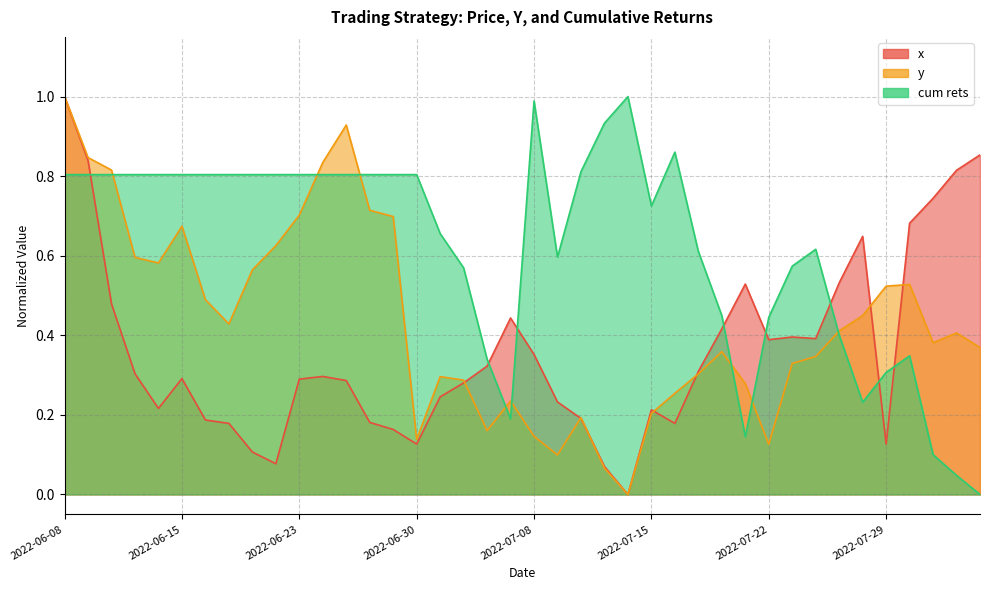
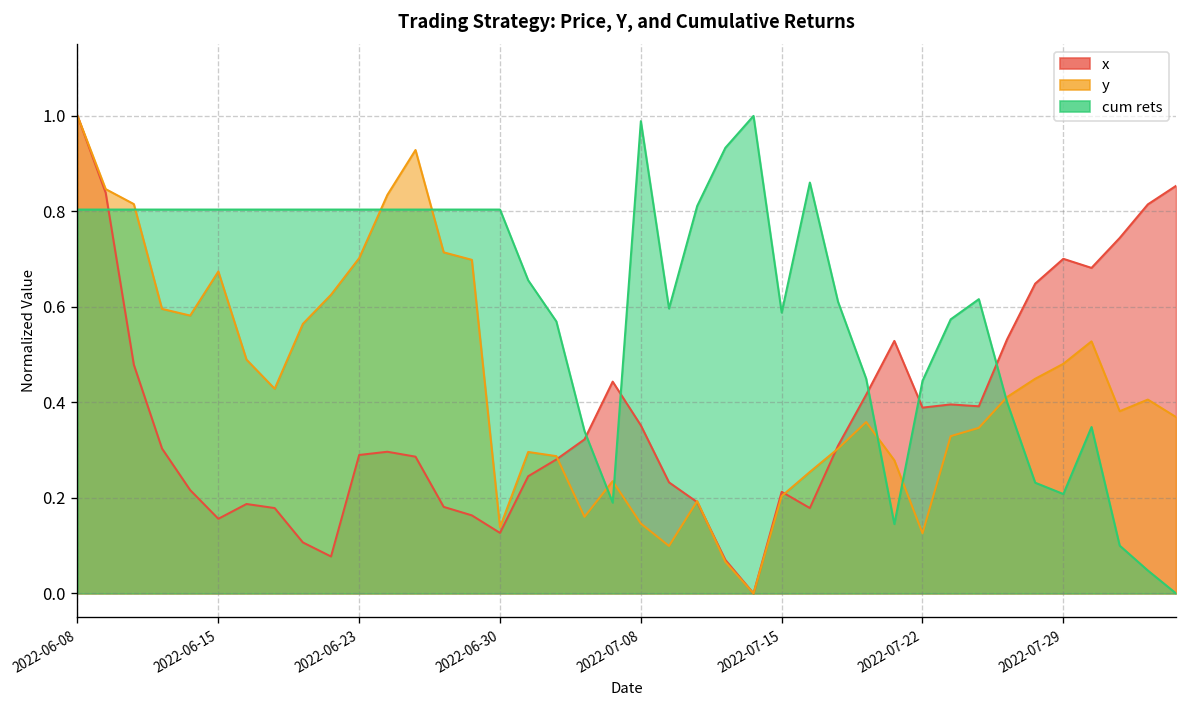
  {
    "x": {
-     "2022-06-15": 0.29,
+     "2022-06-15": 0.16,
      "2022-06-23": 0.29,
      "2022-06-30": 0.13,
      "2022-07-08": 0.35,
      "2022-07-15": 0.21,
      "2022-07-22": 0.39,
-     "2022-07-29": 0.13
+     "2022-07-29": 0.70
    },
    "y": {
      "2022-06-15": 0.67,
      "2022-06-23": 0.70,
      "2022-06-30": 0.14,
      "2022-07-08": 0.15,
      "2022-07-15": 0.20,
      "2022-07-22": 0.13,
-     "2022-07-29": 0.52
+     "2022-07-29": 0.48
    },
    "cum rets": {
      "2022-06-08": 0.80,
      "2022-06-15": 0.80,
      "2022-06-23": 0.80,
      "2022-06-30": 0.80,
      "2022-07-08": 0.99,
-     "2022-07-15": 0.72,
+     "2022-07-15": 0.59,
      "2022-07-22": 0.45,
-     "2022-07-29": 0.31
+     "2022-07-29": 0.21
    }
  }
